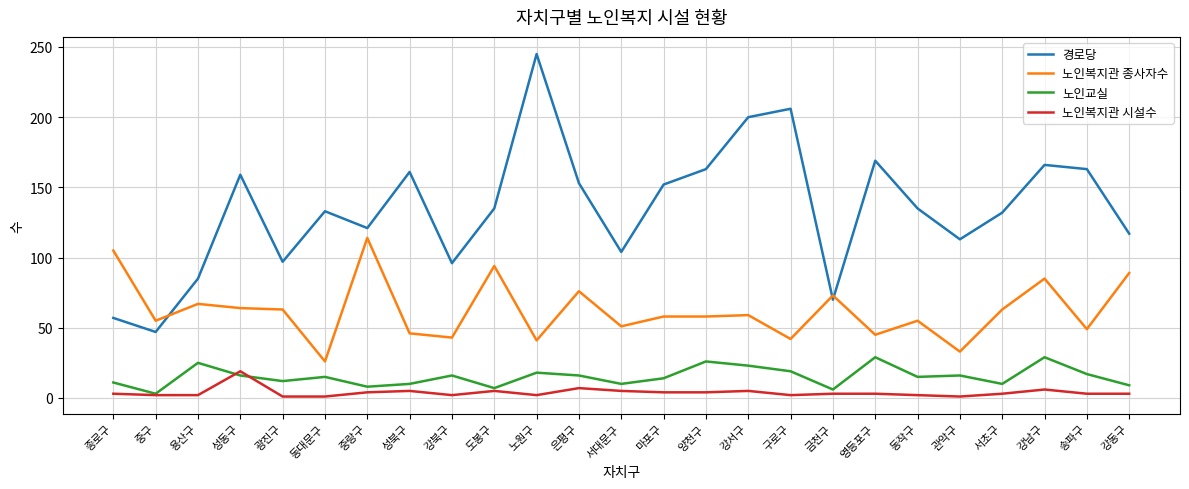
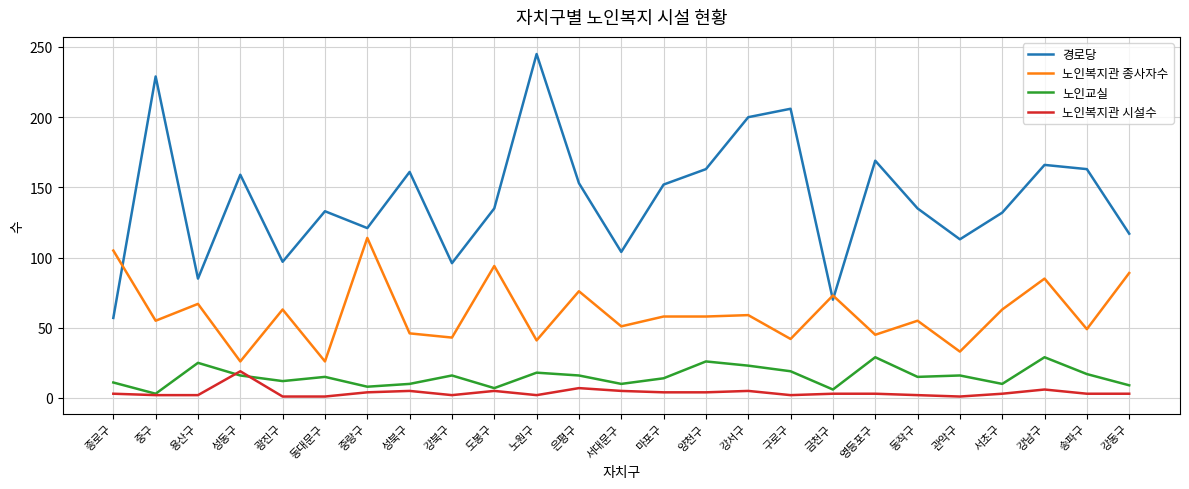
  {
    "경로당": {
      "종로구": 57,
-     "중구": 47,
+     "중구": 229,
      "용산구": 85,
      "성동구": 159,
      "광진구": 97,
      "동대문구": 133,
      "중랑구": 121,
      "성북구": 161,
      "강북구": 96,
      "도봉구": 135,
      "노원구": 245,
      "은평구": 153,
      "서대문구": 104,
      "마포구": 152,
      "양천구": 163,
      "강서구": 200,
      "구로구": 206,
      "금천구": 70,
      "영등포구": 169,
      "동작구": 135,
      "관악구": 113,
      "서초구": 132,
      "강남구": 166,
      "송파구": 163,
      "강동구": 117
    },
    "노인복지관 종사자수": {
      "종로구": 105,
      "중구": 55,
      "용산구": 67,
-     "성동구": 64,
+     "성동구": 26,
      "광진구": 63,
      "동대문구": 26,
      "중랑구": 114,
      "성북구": 46,
      "강북구": 43,
      "도봉구": 94,
      "노원구": 41,
      "은평구": 76,
      "서대문구": 51,
      "마포구": 58,
      "양천구": 58,
      "강서구": 59,
      "구로구": 42,
      "금천구": 73,
      "영등포구": 45,
      "동작구": 55,
      "관악구": 33,
      "서초구": 63,
      "강남구": 85,
      "송파구": 49,
      "강동구": 89
    },
    "노인교실": {
      "종로구": 11,
      "용산구": 25,
      "성동구": 16,
      "광진구": 12,
      "동대문구": 15,
      "중랑구": 8,
      "성북구": 10,
      "강북구": 16,
      "도봉구": 7,
      "노원구": 18,
      "은평구": 16,
      "서대문구": 10,
      "마포구": 14,
      "양천구": 26,
      "강서구": 23,
      "구로구": 19,
      "금천구": 6,
      "영등포구": 29,
      "동작구": 15,
      "관악구": 16,
      "서초구": 10,
      "강남구": 29,
      "송파구": 17,
      "강동구": 9
    },
    "노인복지관 시설수": {
      "종로구": 3,
      "용산구": 2,
      "성동구": 19,
      "광진구": 1,
      "동대문구": 1,
      "중랑구": 4,
      "성북구": 5,
      "강북구": 2,
      "도봉구": 5,
      "노원구": 2,
      "은평구": 7,
      "서대문구": 5,
      "마포구": 4,
      "양천구": 4,
      "강서구": 5,
      "구로구": 2,
      "금천구": 3,
      "영등포구": 3,
      "동작구": 2,
      "관악구": 1,
      "서초구": 3,
      "강남구": 6,
      "송파구": 3,
      "강동구": 3
    }
  }
